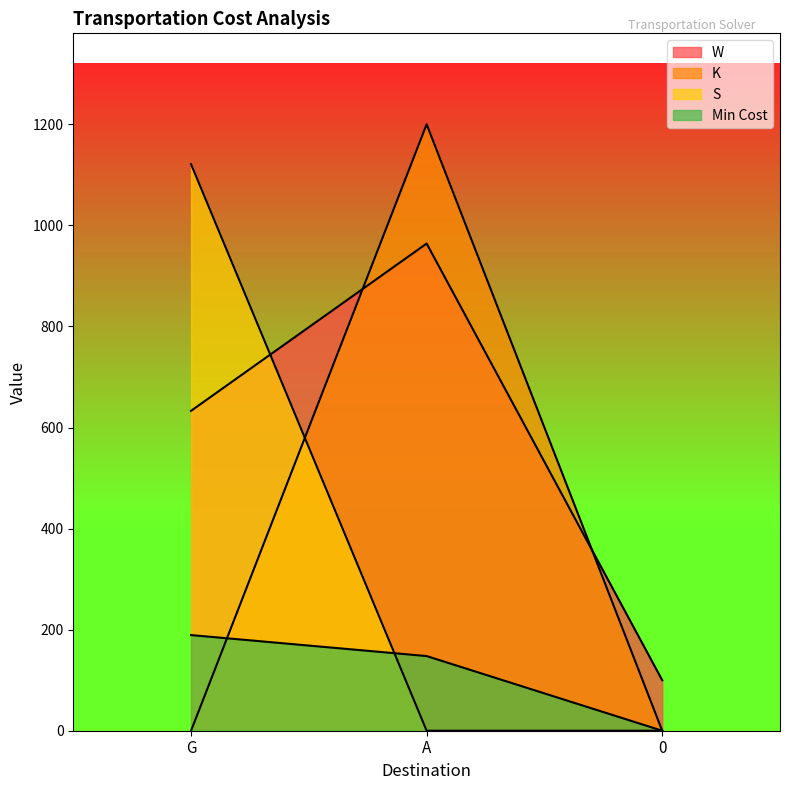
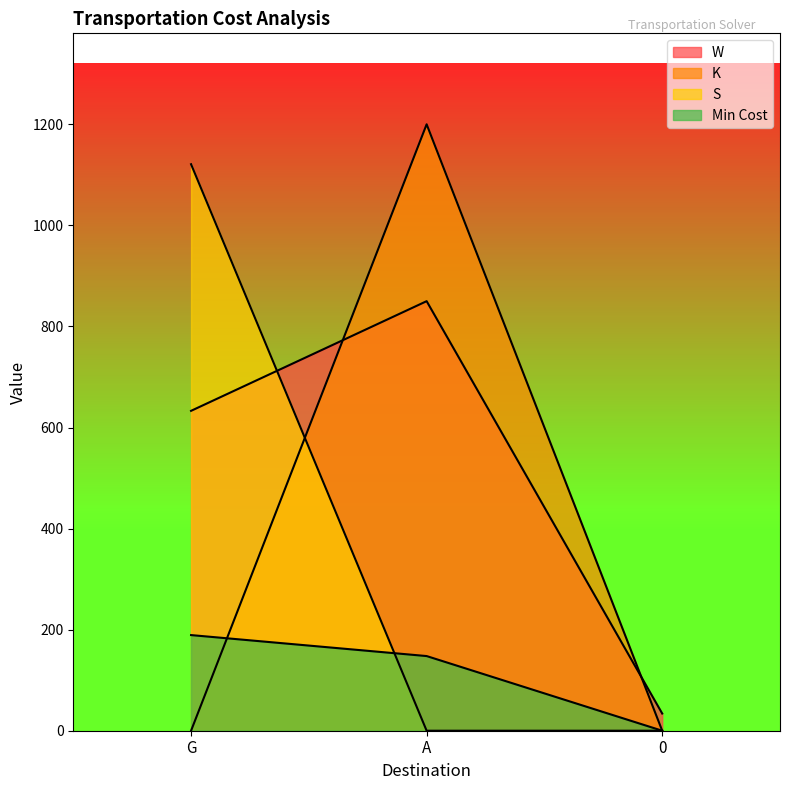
  {
    "W": {
      "G": 630,
-     "A": 960,
-     "0": 100
+     "A": 850,
+     "0": 30
    },
    "K": {
      "G": 0,
      "A": 1200
    },
    "S": {
      "G": 1120,
      "A": 0
    },
    "Min Cost": {
      "G": 190,
      "A": 150
    }
  }
